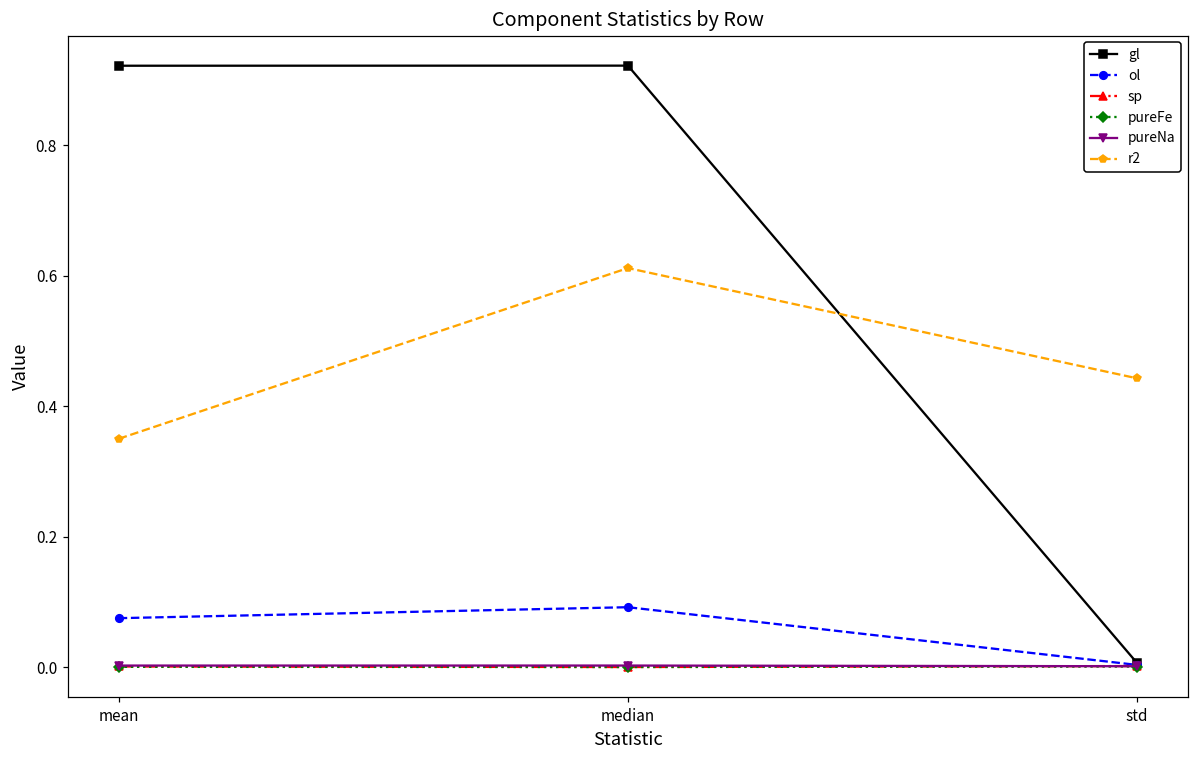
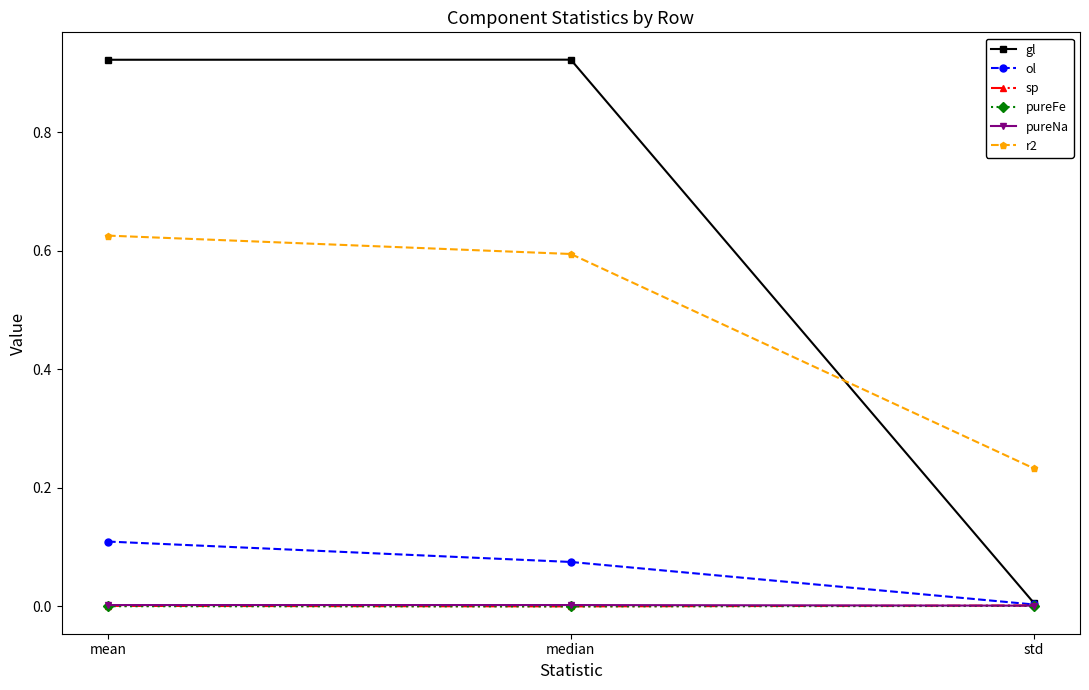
  {
    "gl": {
      "mean": 0.92,
      "median": 0.92
    },
    "ol": {
-     "mean": 0.07,
-     "median": 0.09
+     "mean": 0.11,
+     "median": 0.07
    },
    "r2": {
-     "mean": 0.35,
-     "median": 0.61,
-     "std": 0.44
+     "mean": 0.63,
+     "median": 0.59,
+     "std": 0.23
    }
  }
